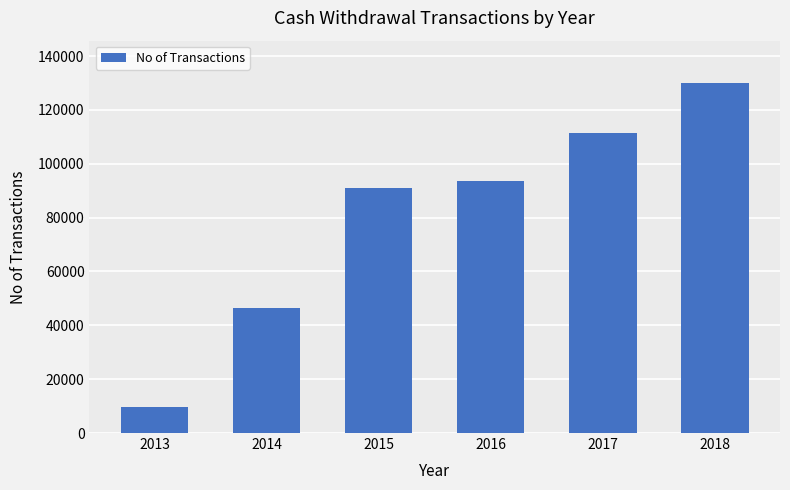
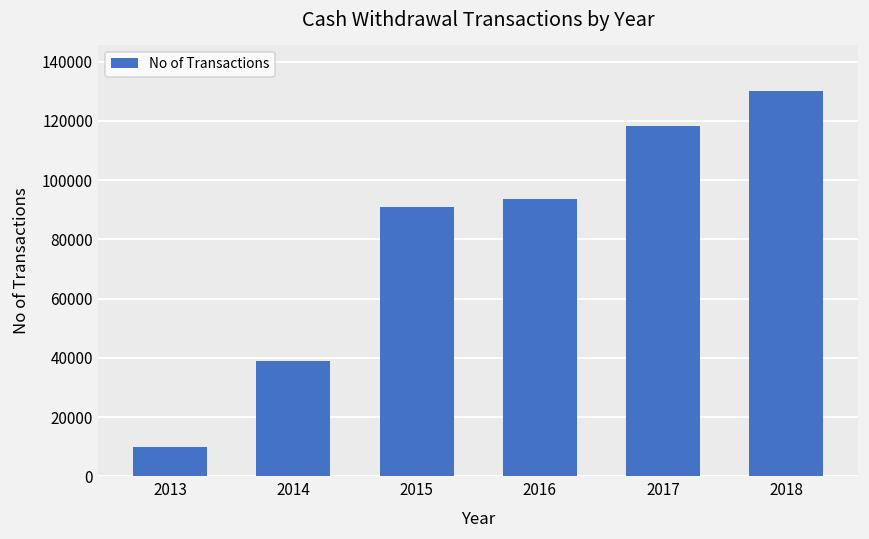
  {
    "2013": 10000,
-   "2014": 46000,
+   "2014": 39000,
    "2015": 91000,
    "2016": 93000,
-   "2017": 112000,
+   "2017": 118000,
    "2018": 130000
  }
